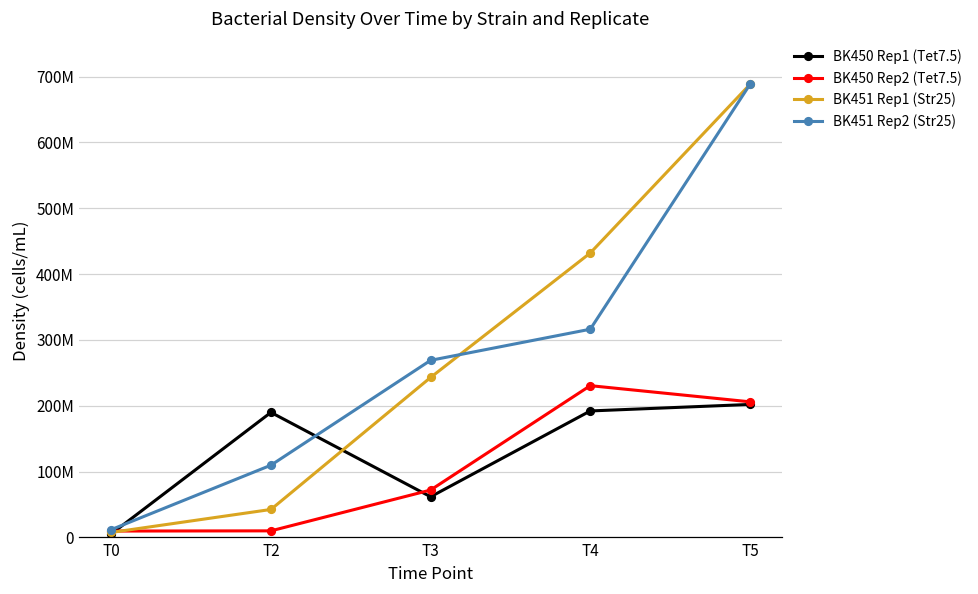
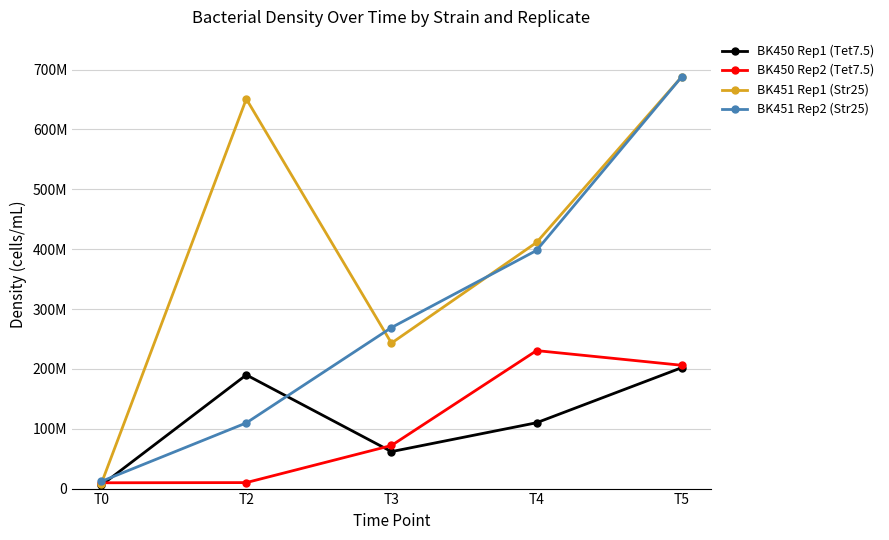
  {
    "BK450 Rep1 (Tet7.5)": {
      "T2": 190000000,
      "T3": 60000000,
-     "T4": 190000000
+     "T4": 110000000
    },
    "BK450 Rep2 (Tet7.5)": {
      "T2": 10000000,
      "T3": 70000000,
      "T4": 230000000
    },
    "BK451 Rep1 (Str25)": {
-     "T2": 40000000,
+     "T2": 650000000,
      "T3": 240000000,
-     "T4": 430000000
+     "T4": 410000000
    },
    "BK451 Rep2 (Str25)": {
      "T2": 110000000,
      "T3": 270000000,
-     "T4": 320000000
+     "T4": 400000000
    }
  }
